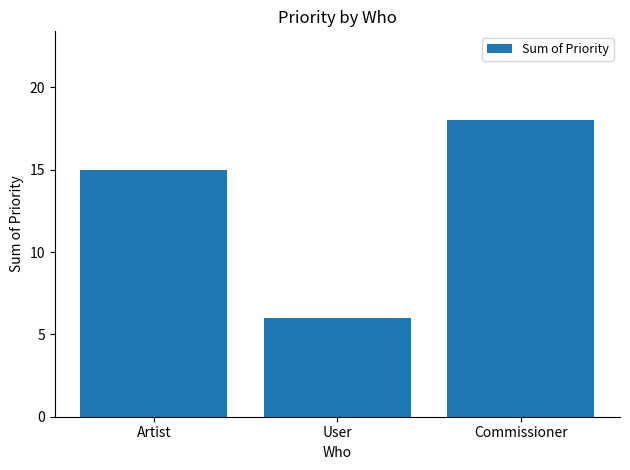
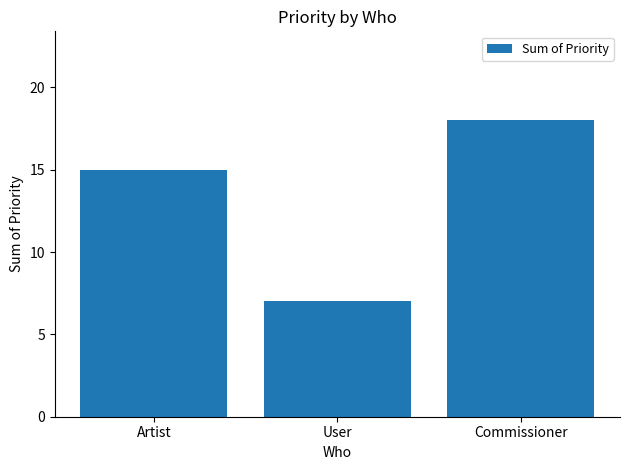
  {
    "Artist": 15,
-   "User": 6,
+   "User": 7,
    "Commissioner": 18
  }
